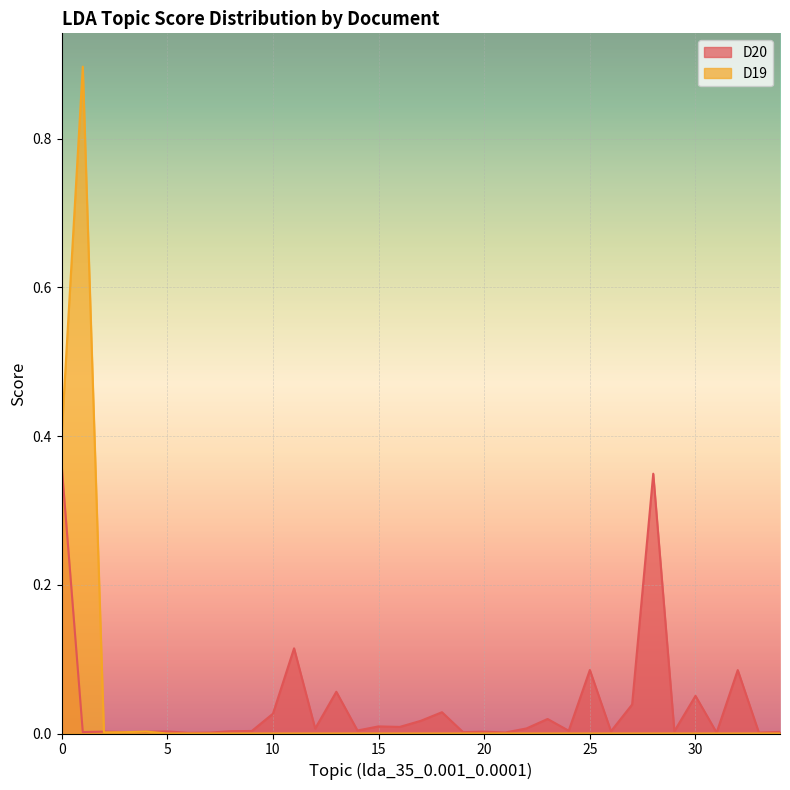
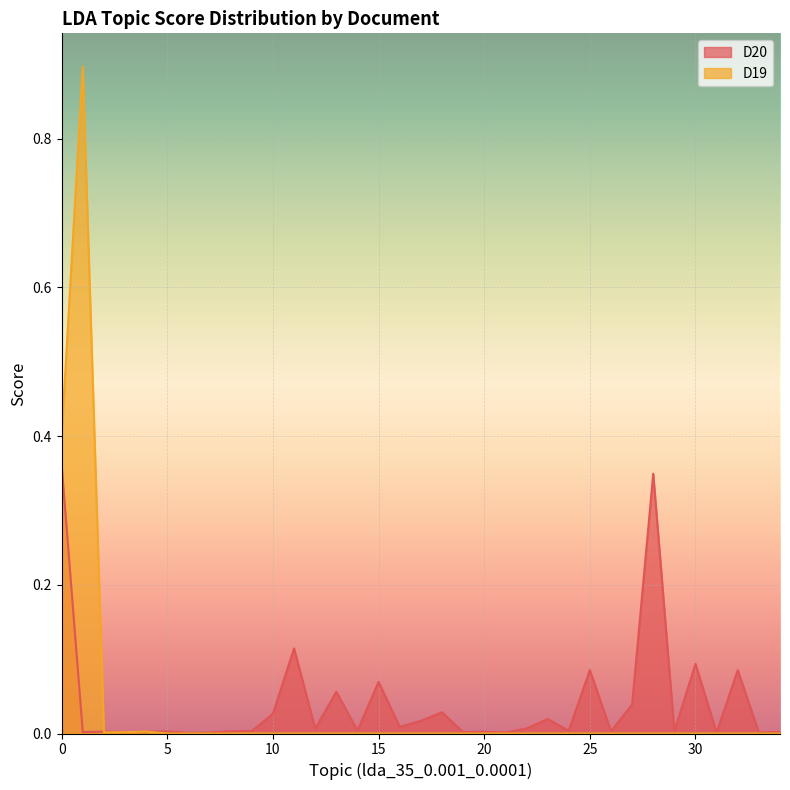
  {
    "D20": {
      "0": 0.36,
      "10": 0.03,
-     "15": 0.01,
+     "15": 0.07,
      "25": 0.09,
-     "30": 0.05
+     "30": 0.09
    },
    "D19": {
      "0": 0.40,
      "10": 0.00,
      "15": 0.00,
      "25": 0.00,
      "30": 0.00
    }
  }
